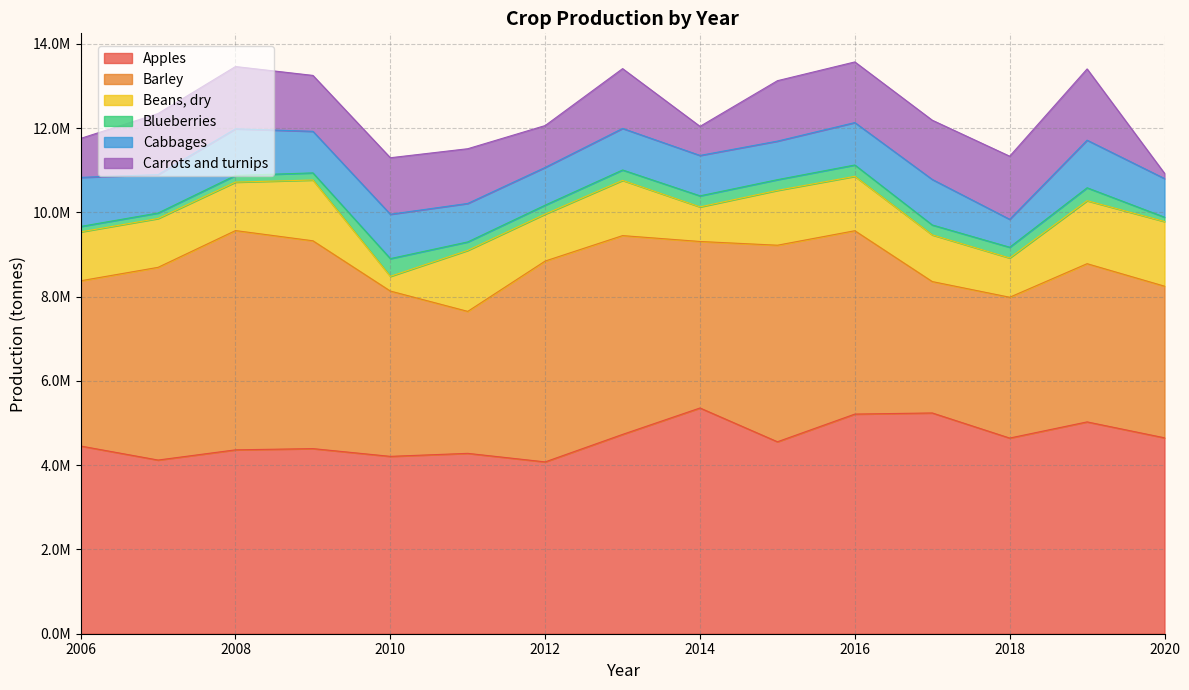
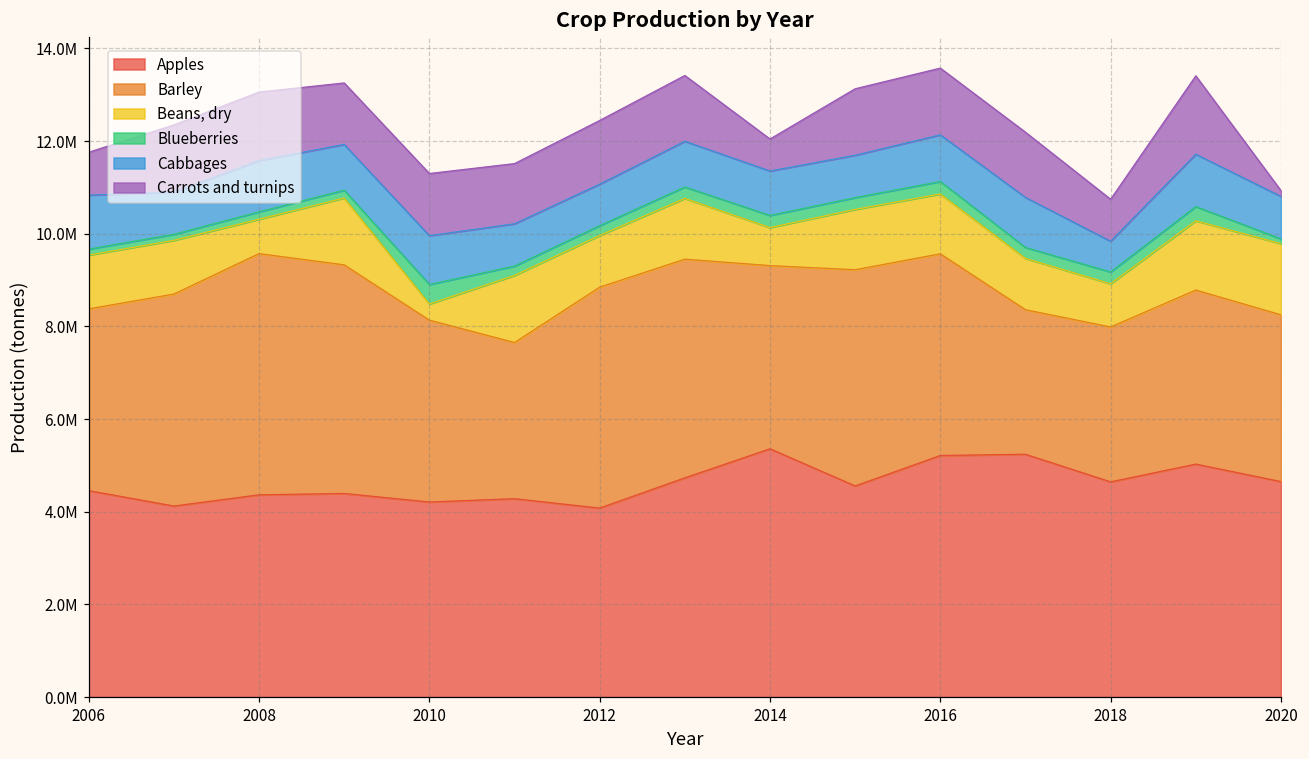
  {
    "Beans, dry": {
      "2006": 1200000,
-     "2008": 1200000,
+     "2008": 700000,
      "2010": 300000,
      "2012": 1100000,
      "2014": 800000,
      "2016": 1300000,
      "2018": 900000,
      "2020": 1500000
    },
    "Blueberries": {
      "2006": 100000,
      "2010": 400000,
      "2012": 200000,
      "2014": 300000,
      "2016": 300000,
      "2018": 300000,
      "2020": 100000
    },
    "Cabbages": {
      "2006": 1200000,
      "2010": 1100000,
      "2012": 900000,
      "2014": 1000000,
      "2016": 1000000,
      "2018": 700000,
      "2020": 900000
    },
    "Carrots and turnips": {
      "2006": 900000,
      "2010": 1300000,
-     "2012": 1000000,
+     "2012": 1400000,
      "2014": 700000,
      "2016": 1400000,
-     "2018": 1500000,
+     "2018": 900000,
      "2020": 100000
    }
  }
